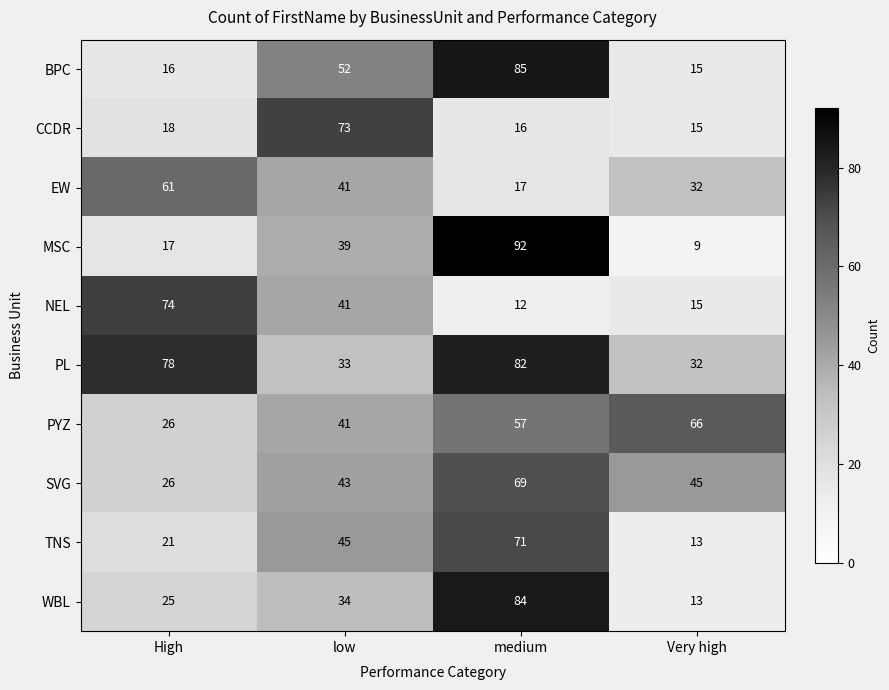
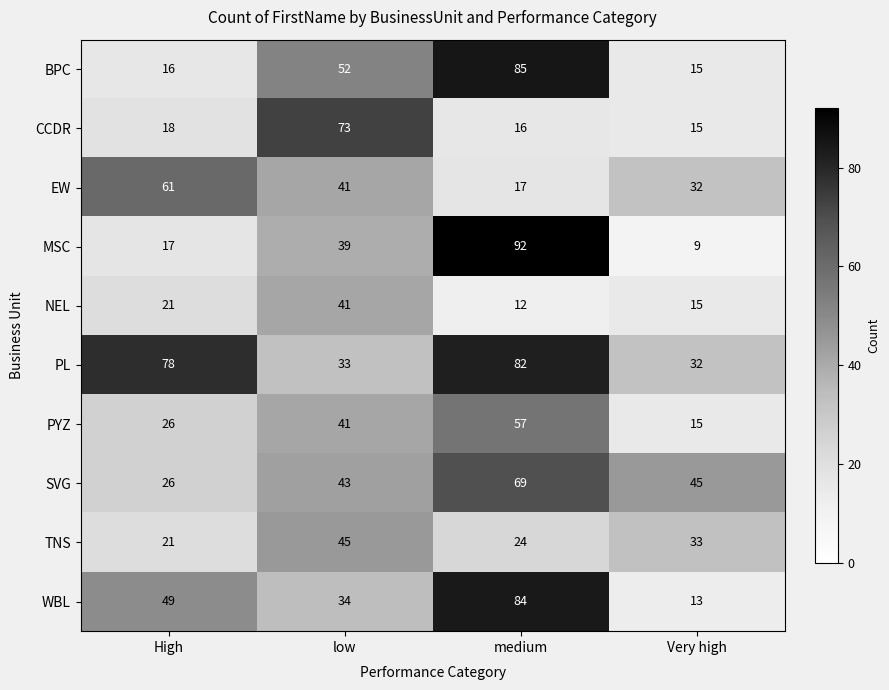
  {
    "BPC": {
      "High": 16,
      "low": 52,
      "medium": 85,
      "Very high": 15
    },
    "CCDR": {
      "High": 18,
      "low": 73,
      "medium": 16,
      "Very high": 15
    },
    "EW": {
      "High": 61,
      "low": 41,
      "medium": 17,
      "Very high": 32
    },
    "MSC": {
      "High": 17,
      "low": 39,
      "medium": 92,
      "Very high": 9
    },
    "NEL": {
-     "High": 74,
+     "High": 21,
      "low": 41,
      "medium": 12,
      "Very high": 15
    },
    "PL": {
      "High": 78,
      "low": 33,
      "medium": 82,
      "Very high": 32
    },
    "PYZ": {
      "High": 26,
      "low": 41,
      "medium": 57,
-     "Very high": 66
+     "Very high": 15
    },
    "SVG": {
      "High": 26,
      "low": 43,
      "medium": 69,
      "Very high": 45
    },
    "TNS": {
      "High": 21,
      "low": 45,
-     "medium": 71,
-     "Very high": 13
+     "medium": 24,
+     "Very high": 33
    },
    "WBL": {
-     "High": 25,
+     "High": 49,
      "low": 34,
      "medium": 84,
      "Very high": 13
    }
  }
